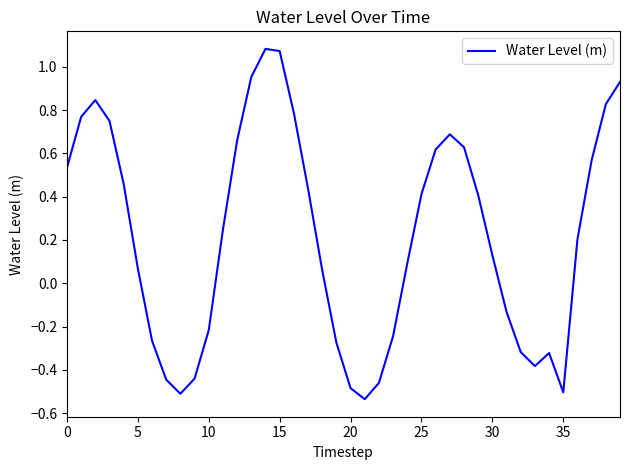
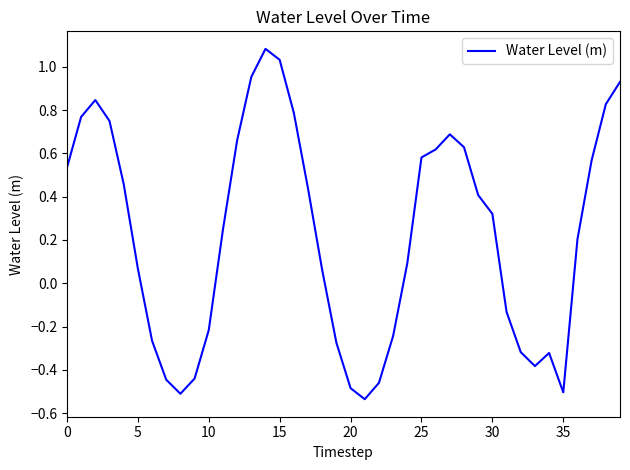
  {
    "0": 0.53,
    "5": 0.07,
    "10": -0.22,
-   "15": 1.07,
+   "15": 1.03,
    "20": -0.48,
-   "25": 0.41,
-   "30": 0.13,
+   "25": 0.58,
+   "30": 0.32,
    "35": -0.50
  }
